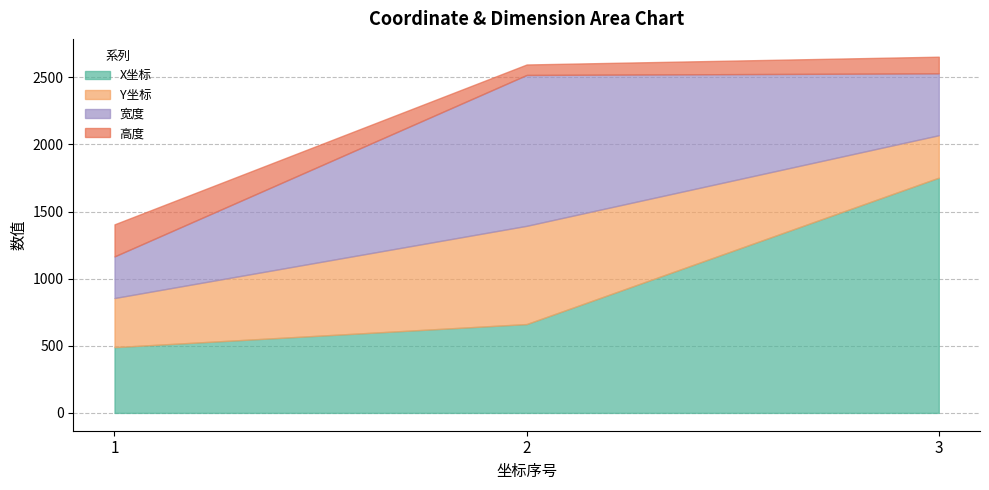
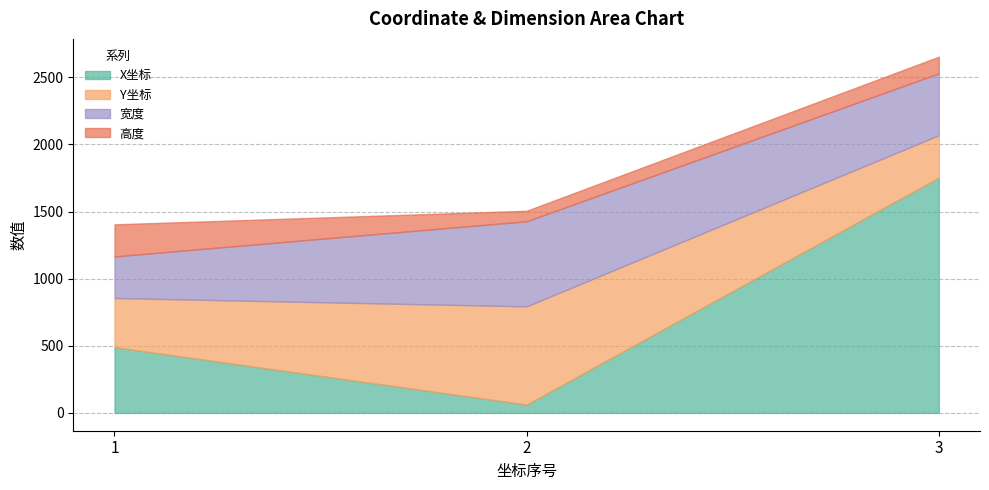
  {
    "X坐标": {
      "1": 490,
-     "2": 660,
+     "2": 60,
      "3": 1750
    },
    "宽度": {
      "1": 310,
-     "2": 1120,
+     "2": 630,
      "3": 460
    }
  }
